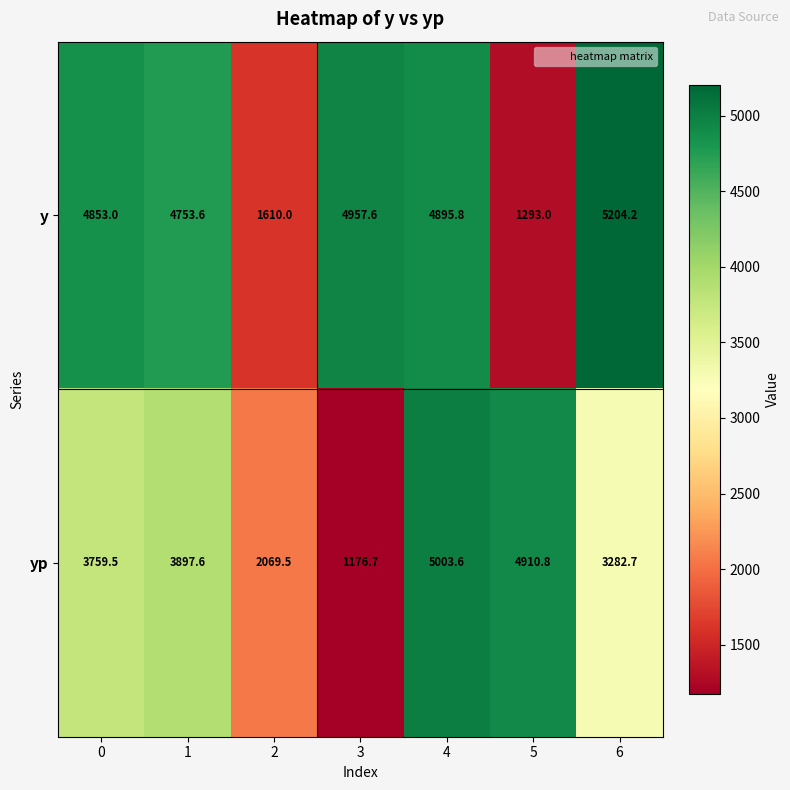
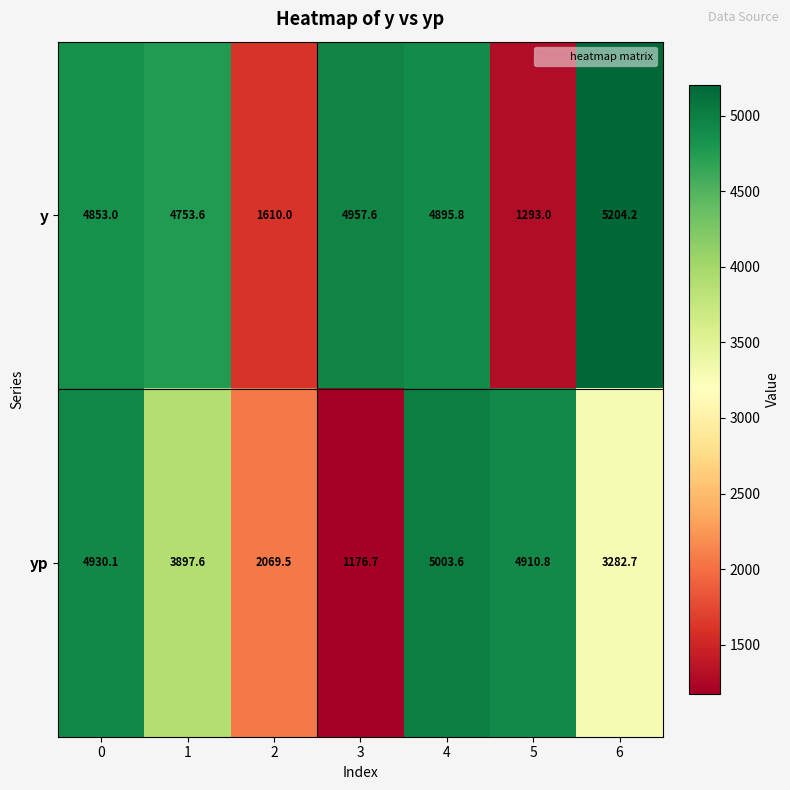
  {
    "y": {
      "0": 4853.0,
      "1": 4753.6,
      "2": 1610.0,
      "3": 4957.6,
      "4": 4895.8,
      "5": 1293.0,
      "6": 5204.2
    },
    "yp": {
-     "0": 3759.5,
+     "0": 4930.1,
      "1": 3897.6,
      "2": 2069.5,
      "3": 1176.7,
      "4": 5003.6,
      "5": 4910.8,
      "6": 3282.7
    }
  }
